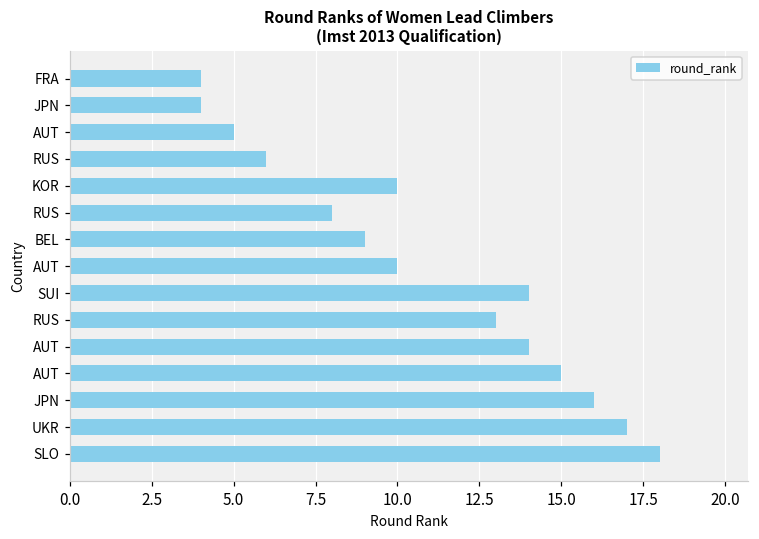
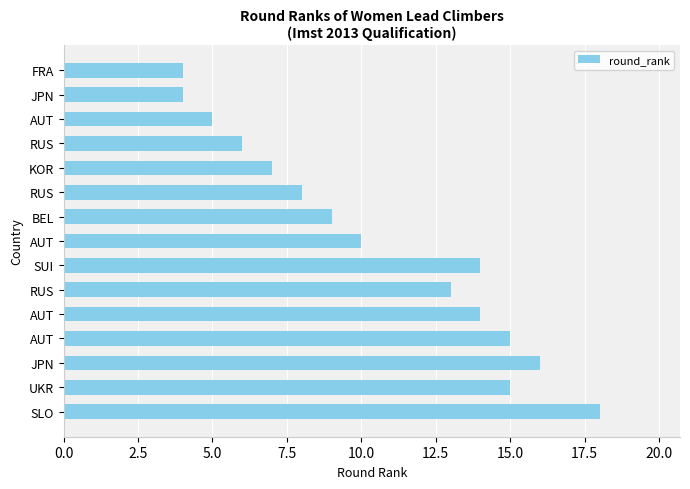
  {
    "FRA": 4,
-   "KOR": 10,
+   "KOR": 7,
    "BEL": 9,
    "SUI": 14,
-   "UKR": 17,
+   "UKR": 15,
    "SLO": 18
  }
